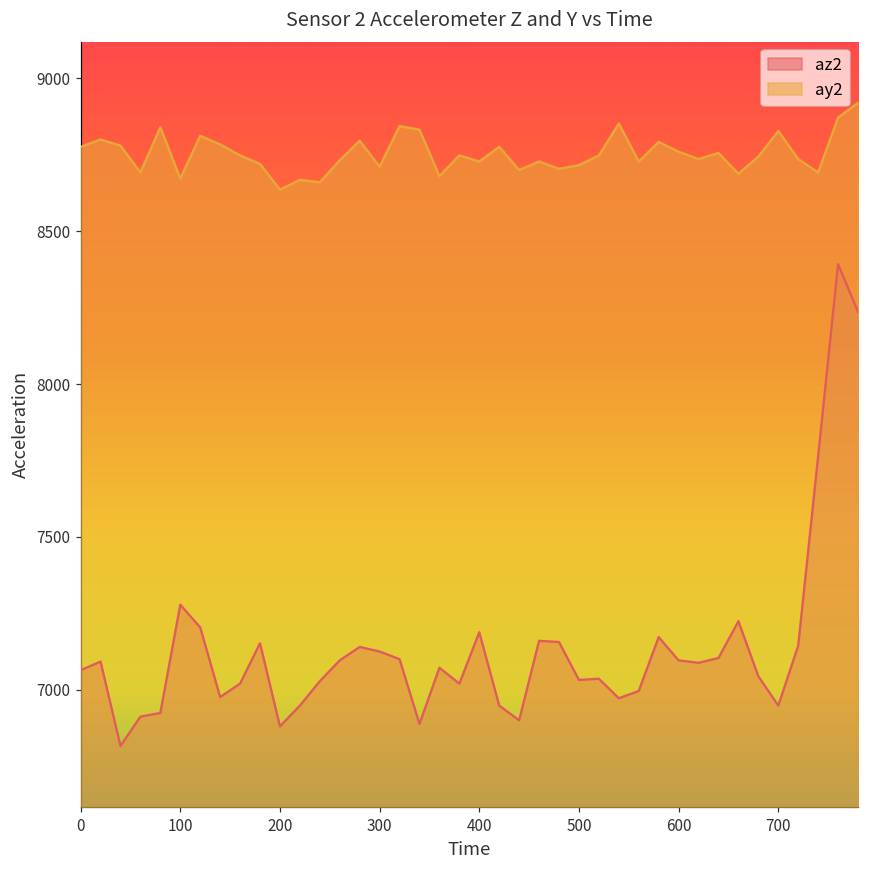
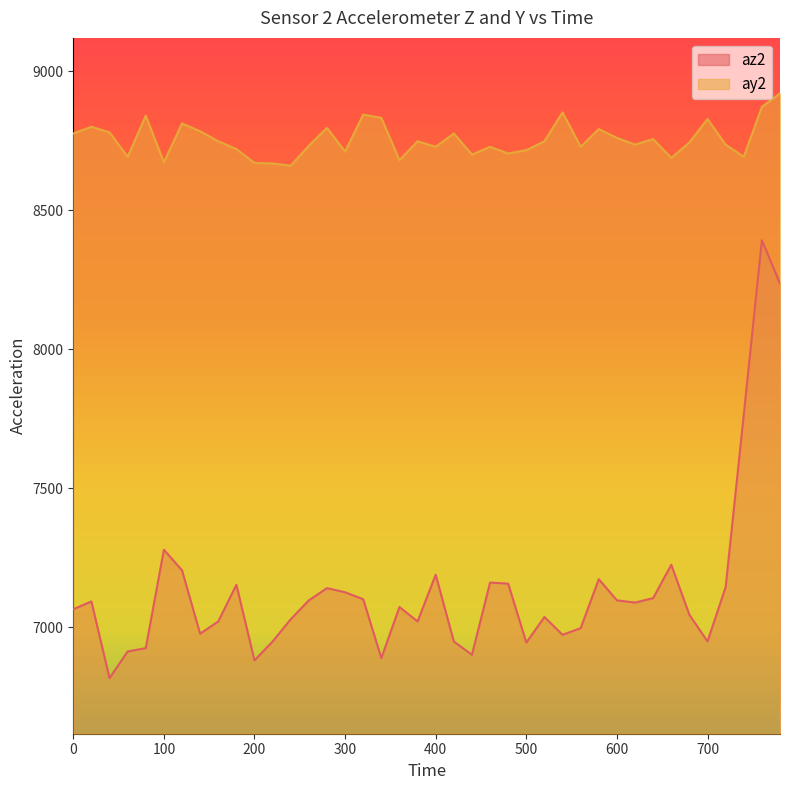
  {
    "az2": {
      "0": 7060,
      "100": 7280,
      "200": 6880,
      "300": 7130,
      "400": 7190,
-     "500": 7030,
+     "500": 6940,
      "600": 7100,
      "700": 6950
    },
    "ay2": {
      "0": 8780,
      "100": 8670,
-     "200": 8640,
+     "200": 8670,
      "300": 8710,
      "400": 8730,
      "500": 8720,
      "600": 8760,
      "700": 8830
    }
  }
